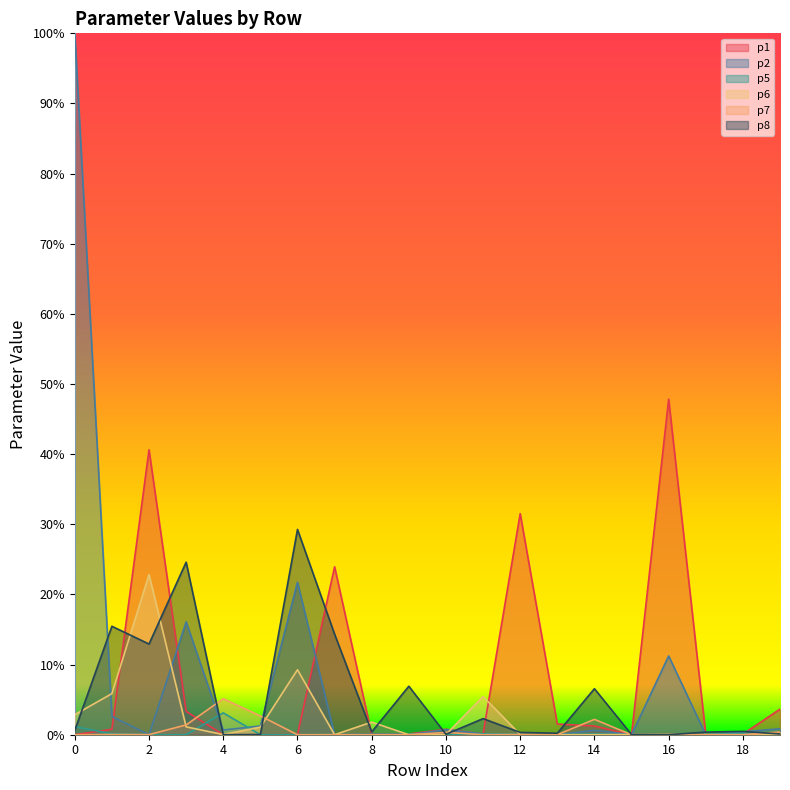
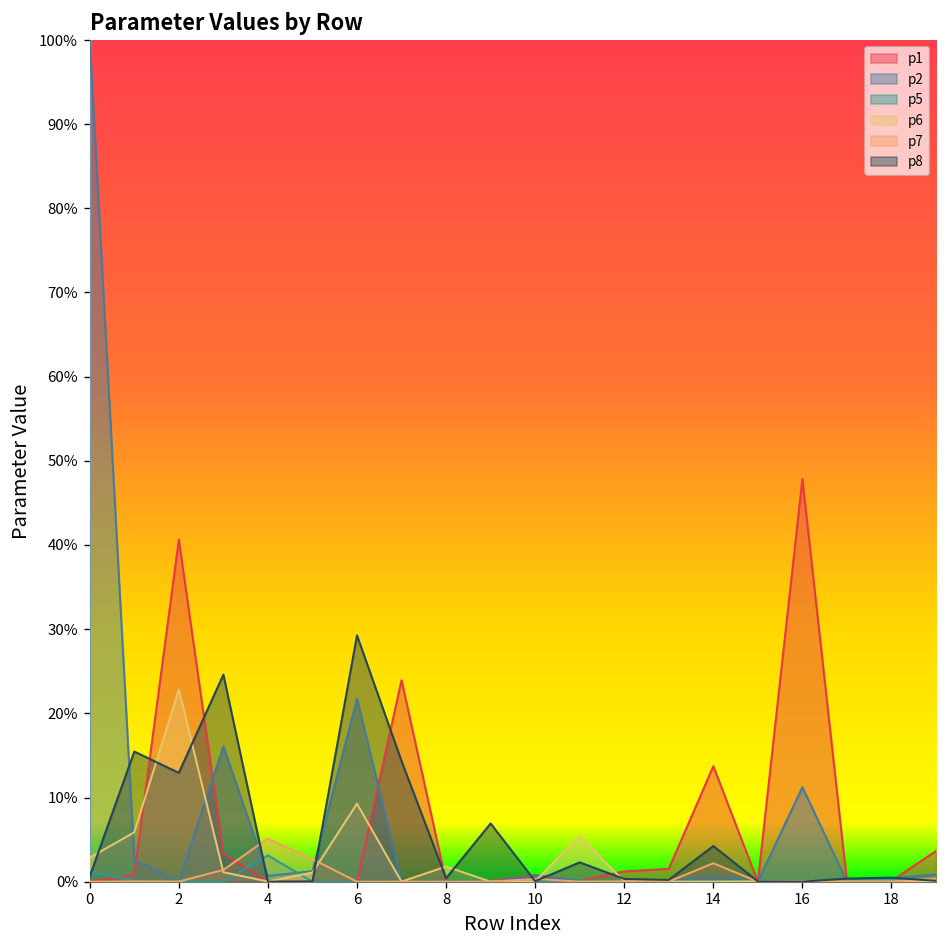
  {
    "p1": {
      "2": "41%",
-     "12": "32%",
-     "14": "1%",
+     "12": "1%",
+     "14": "14%",
      "16": "48%"
    },
    "p8": {
      "0": "1%",
      "2": "13%",
      "6": "29%",
-     "14": "7%"
+     "14": "4%"
    }
  }
